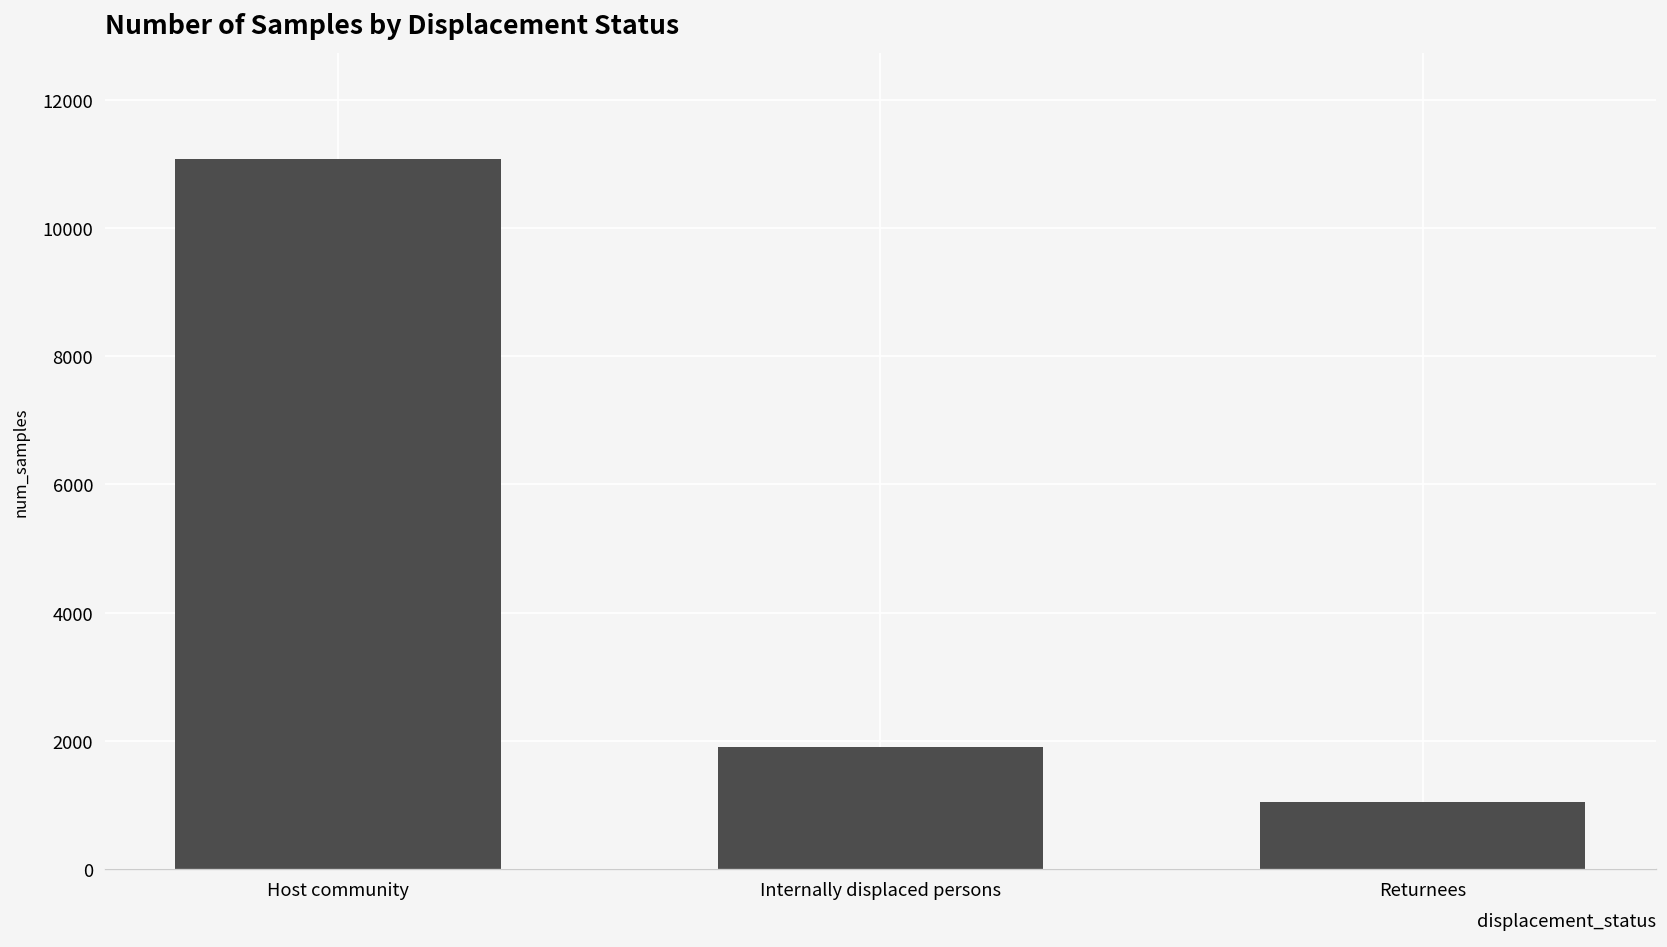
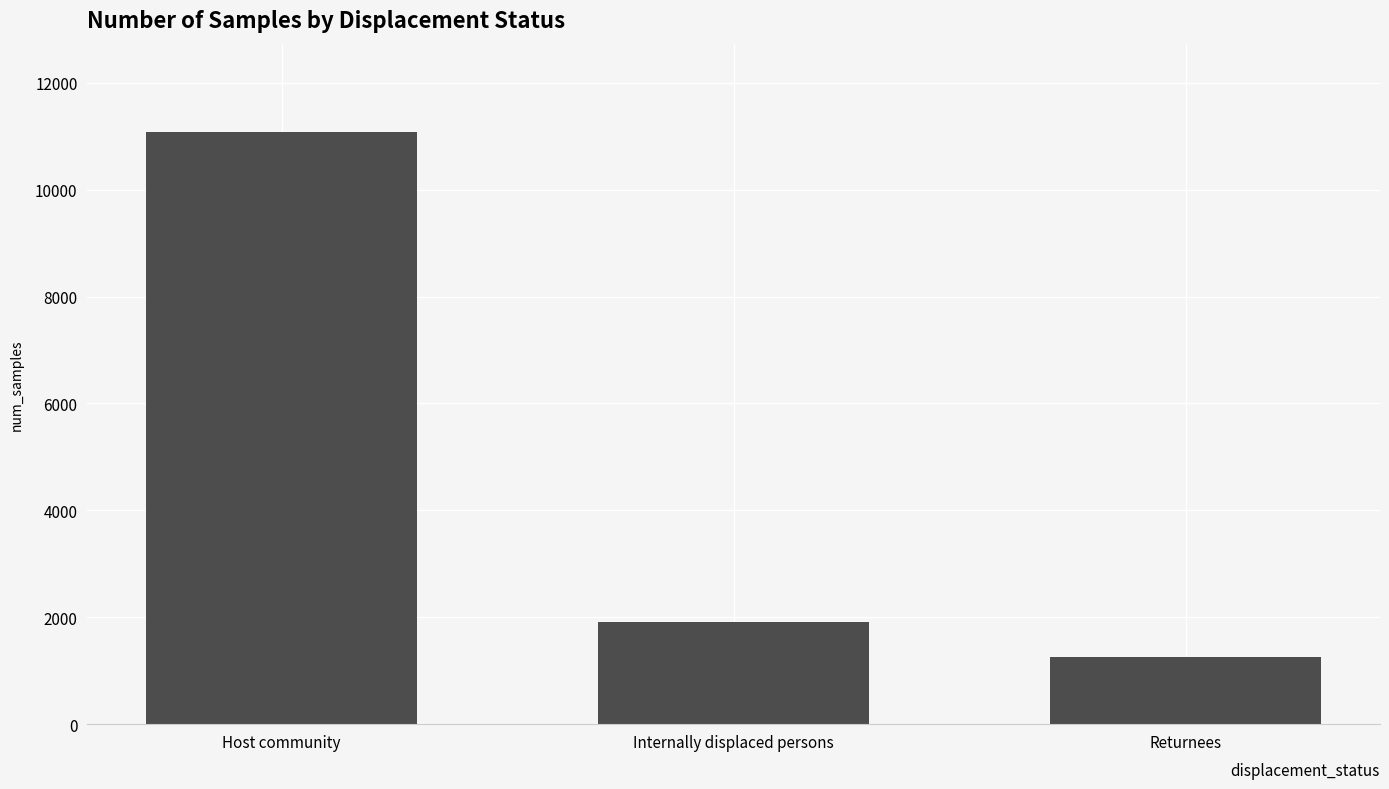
  {
    "Host community": 11100,
    "Internally displaced persons": 1900,
-   "Returnees": 1000
+   "Returnees": 1300
  }
